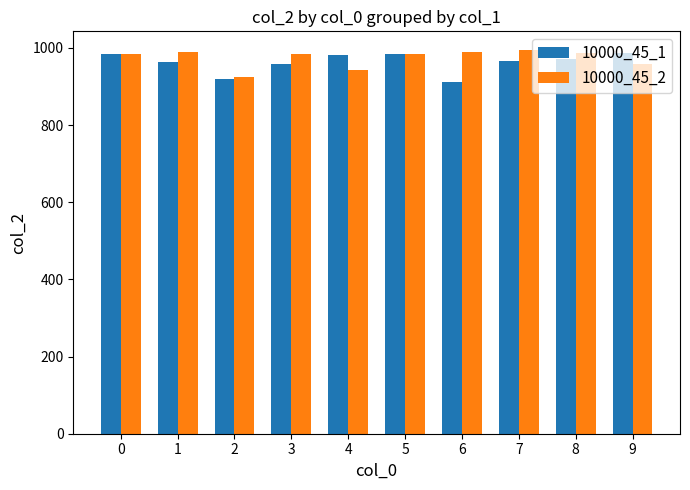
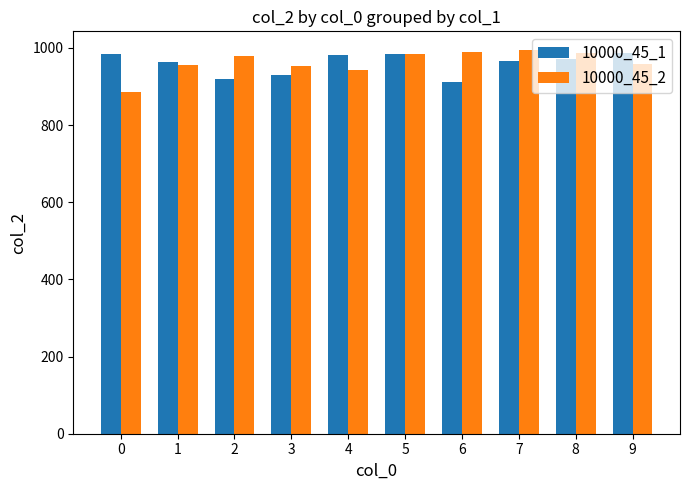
  {
    "10000_45_1": {
      "0": 980,
      "1": 960,
      "2": 920,
-     "3": 960,
+     "3": 930,
      "4": 980,
      "5": 980,
      "6": 910,
      "7": 960
    },
    "10000_45_2": {
-     "0": 990,
-     "1": 990,
-     "2": 920,
-     "3": 980,
+     "0": 890,
+     "1": 960,
+     "2": 980,
+     "3": 950,
      "4": 940,
      "5": 980,
      "6": 990,
      "7": 990
    }
  }
